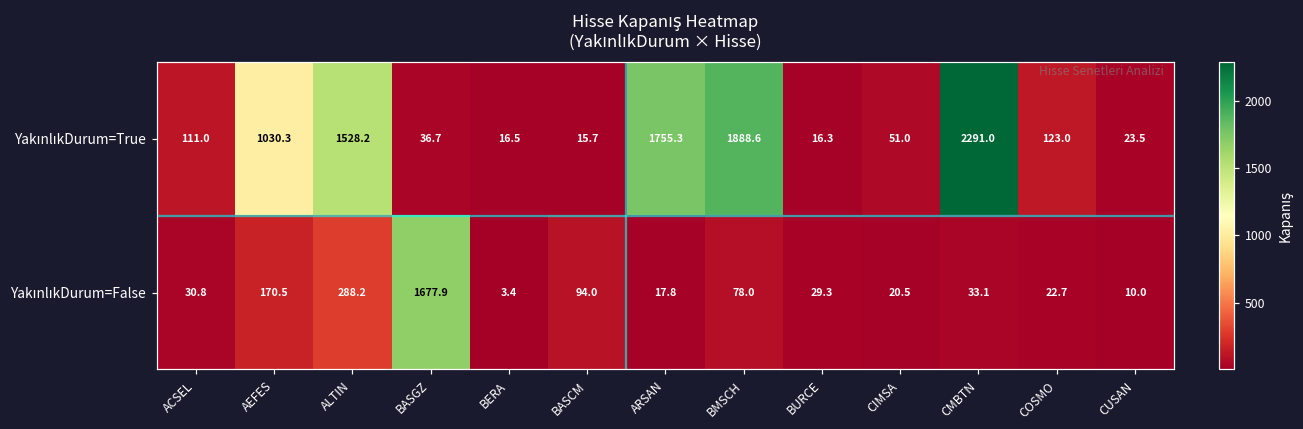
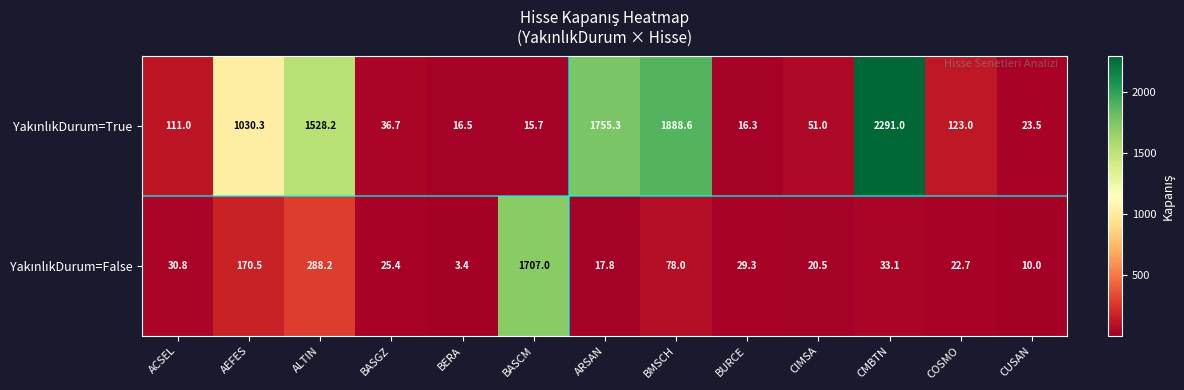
  {
    "YakınlıkDurum=True": {
      "ACSEL": 111.0,
      "AEFES": 1030.3,
      "ALTIN": 1528.2,
      "BASGZ": 36.7,
      "BERA": 16.5,
      "BASCM": 15.7,
      "ARSAN": 1755.3,
      "BMSCH": 1888.6,
      "BURCE": 16.3,
      "CIMSA": 51.0,
      "CMBTN": 2291.0,
      "COSMO": 123.0
    },
    "YakınlıkDurum=False": {
      "ACSEL": 30.8,
      "AEFES": 170.5,
      "ALTIN": 288.2,
-     "BASGZ": 1677.9,
+     "BASGZ": 25.4,
      "BERA": 3.4,
-     "BASCM": 94.0,
+     "BASCM": 1707.0,
      "ARSAN": 17.8,
      "BMSCH": 78.0,
      "BURCE": 29.3,
      "CIMSA": 20.5,
      "CMBTN": 33.1,
      "COSMO": 22.7,
      "CUSAN": 10.0
    }
  }
